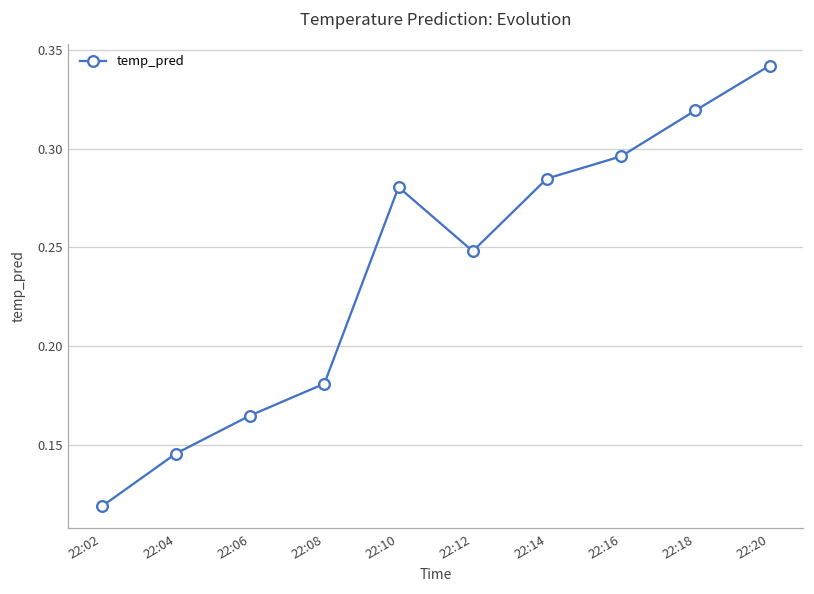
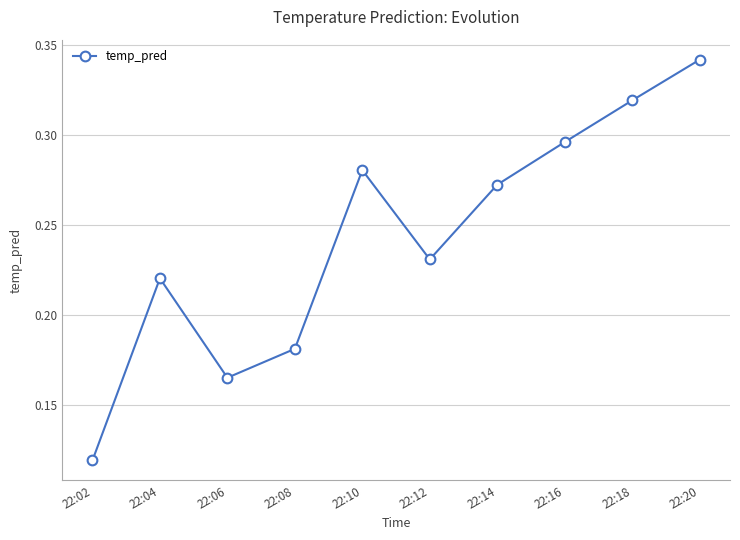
  {
    "22:02": 0.119,
-   "22:04": 0.146,
+   "22:04": 0.220,
    "22:06": 0.165,
    "22:08": 0.181,
    "22:10": 0.281,
-   "22:12": 0.248,
-   "22:14": 0.285,
+   "22:12": 0.231,
+   "22:14": 0.272,
    "22:16": 0.296,
    "22:18": 0.319,
    "22:20": 0.342
  }
